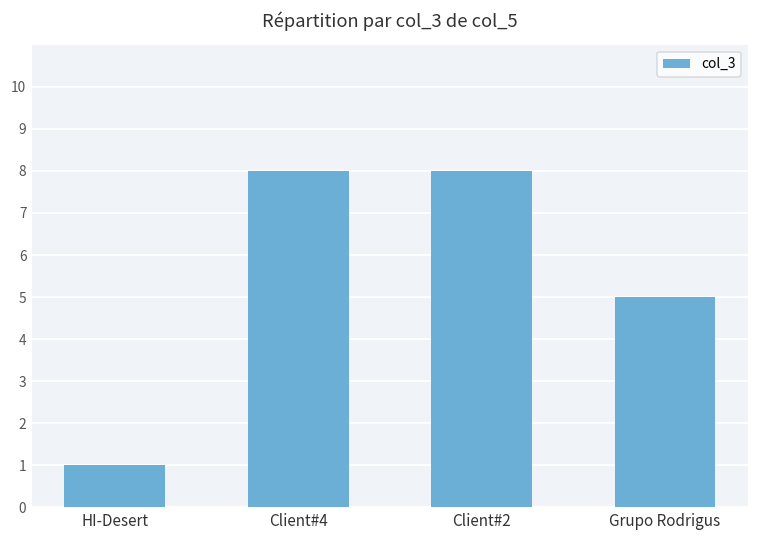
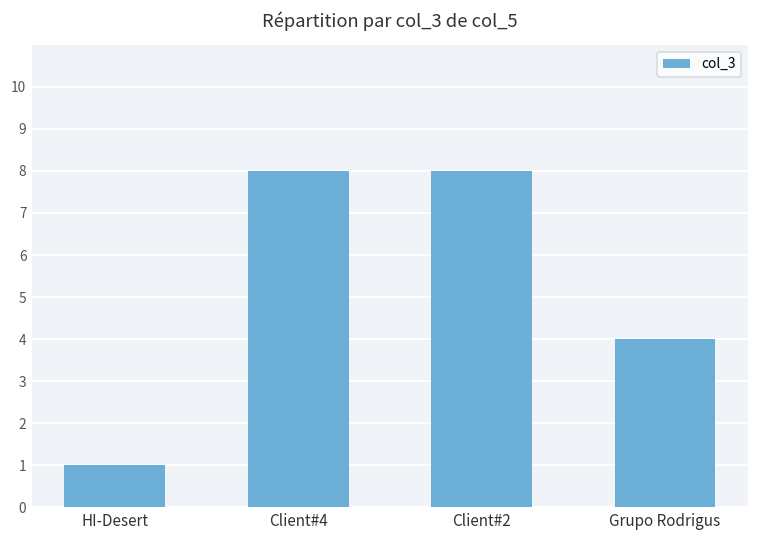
  {
    "HI-Desert": 1,
    "Client#4": 8,
    "Client#2": 8,
-   "Grupo Rodrigus": 5
+   "Grupo Rodrigus": 4
  }
